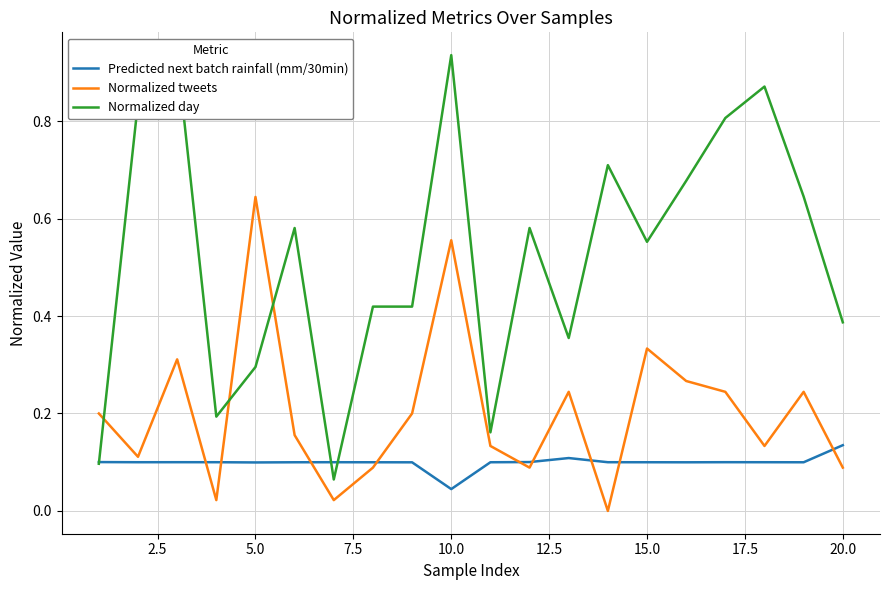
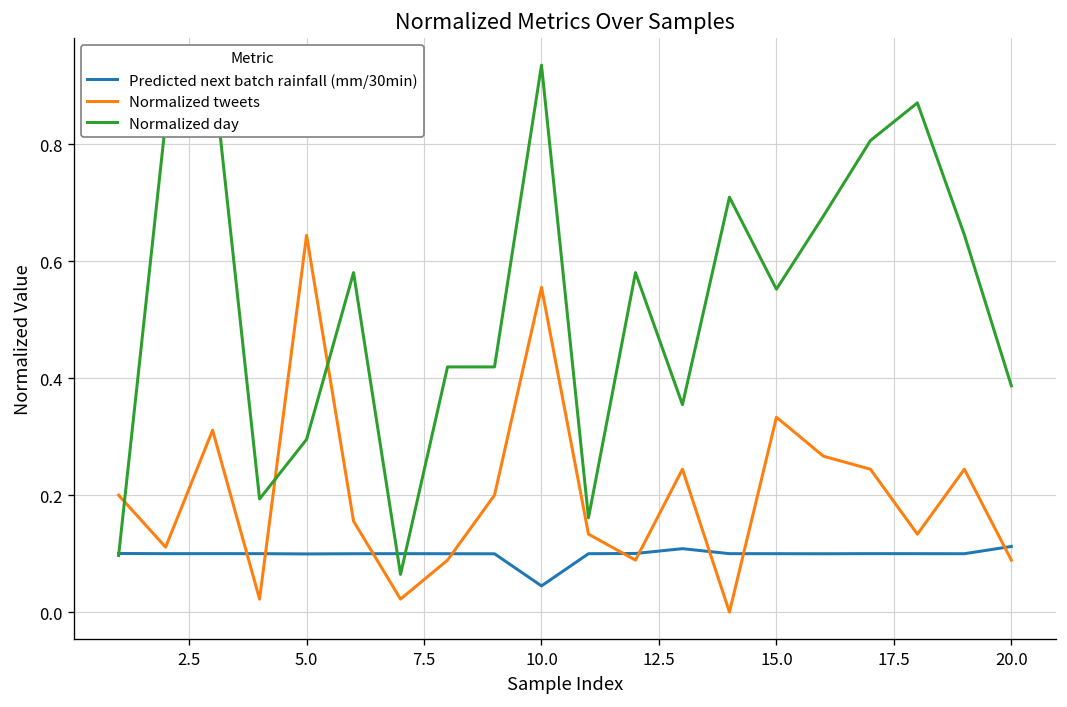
  {
    "Predicted next batch rainfall (mm/30min)": {
      "5.0": 0.10,
      "10.0": 0.04,
      "15.0": 0.10,
-     "20.0": 0.13
+     "20.0": 0.11
    },
    "Normalized tweets": {
      "5.0": 0.64,
      "10.0": 0.56,
      "15.0": 0.33,
      "20.0": 0.09
    },
    "Normalized day": {
      "5.0": 0.30,
      "10.0": 0.94,
      "15.0": 0.55,
      "20.0": 0.39
    }
  }
